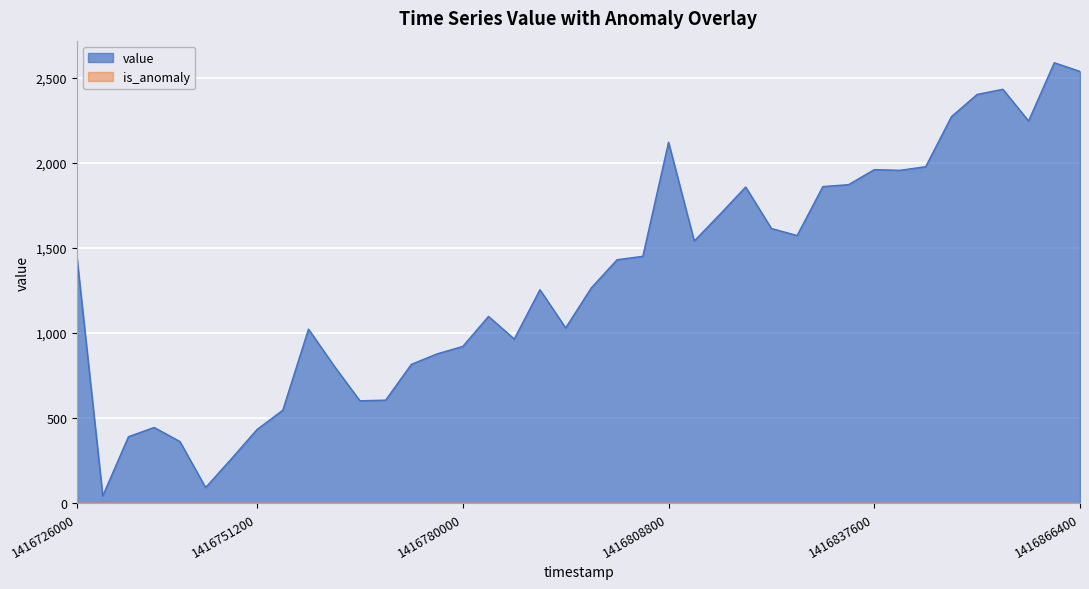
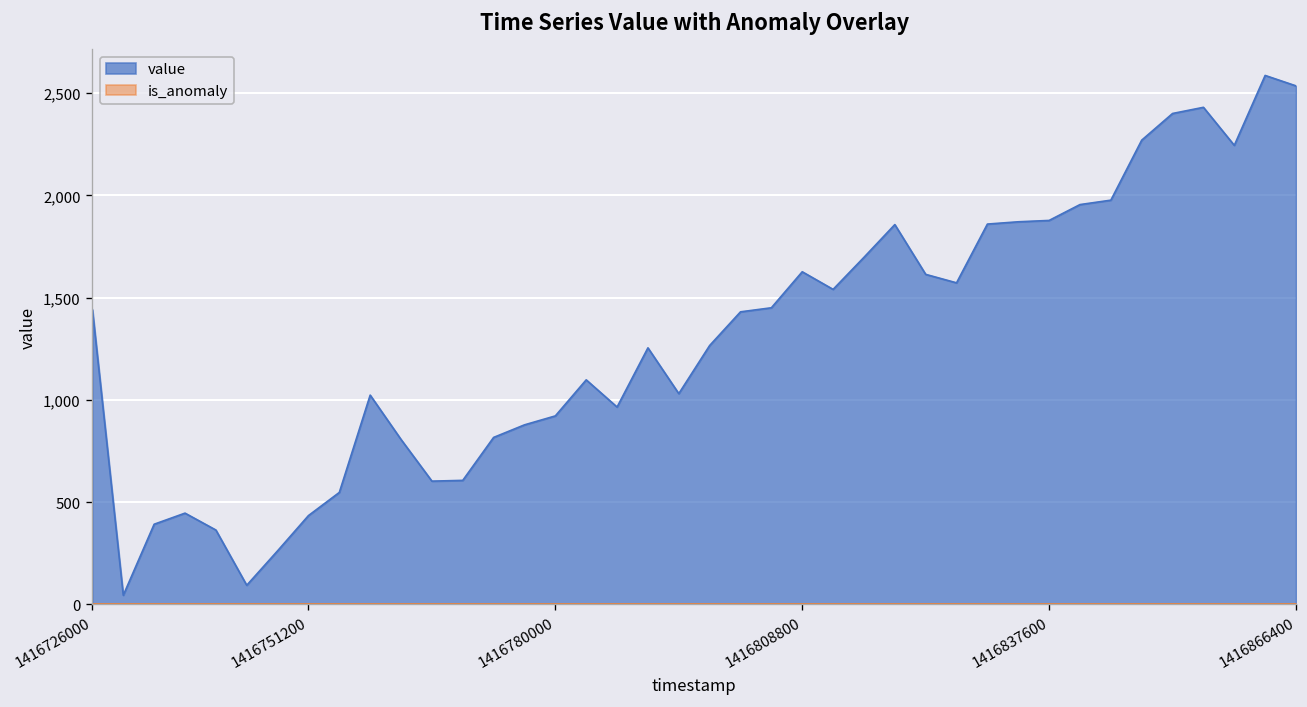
  {
    "value": {
      "1416726000": "1,440",
      "1416751200": "430",
      "1416780000": "920",
-     "1416808800": "2,120",
-     "1416837600": "1,960",
+     "1416808800": "1,630",
+     "1416837600": "1,880",
      "1416866400": "2,540"
    },
    "is_anomaly": {
      "1416726000": "0",
      "1416751200": "0",
      "1416780000": "0",
      "1416808800": "0",
      "1416837600": "0",
      "1416866400": "0"
    }
  }
